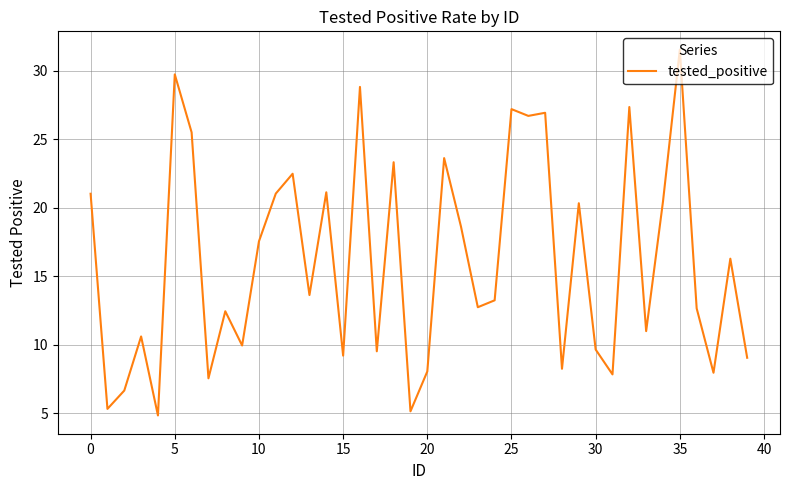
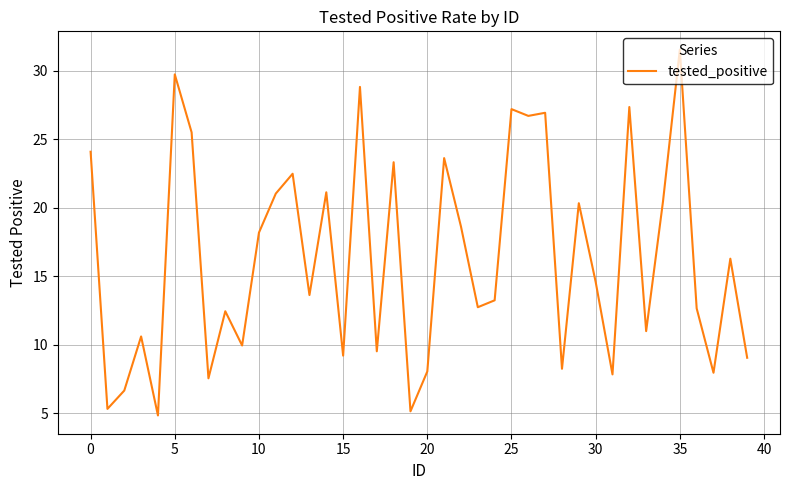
  {
-   "0": 21.0,
+   "0": 24.1,
    "5": 29.7,
-   "10": 17.5,
+   "10": 18.2,
    "15": 9.2,
    "20": 8.0,
    "25": 27.2,
-   "30": 9.6
+   "30": 14.6
  }
